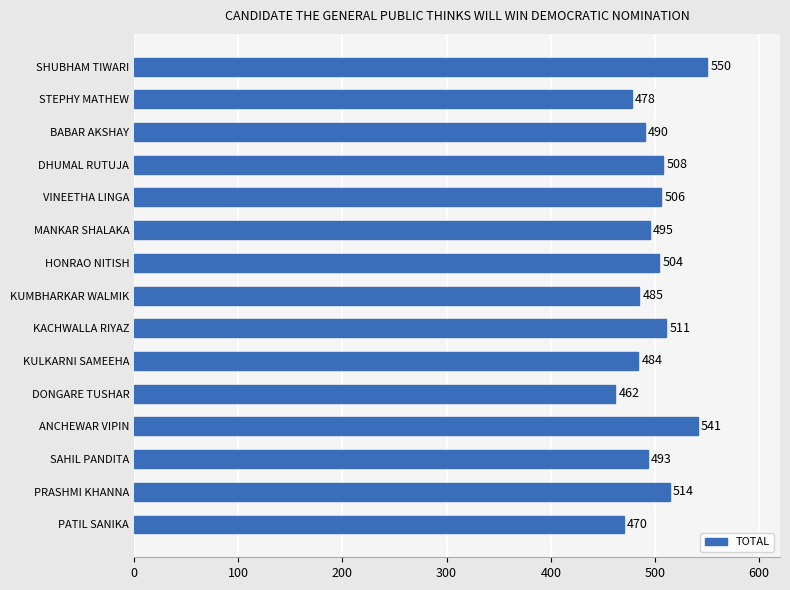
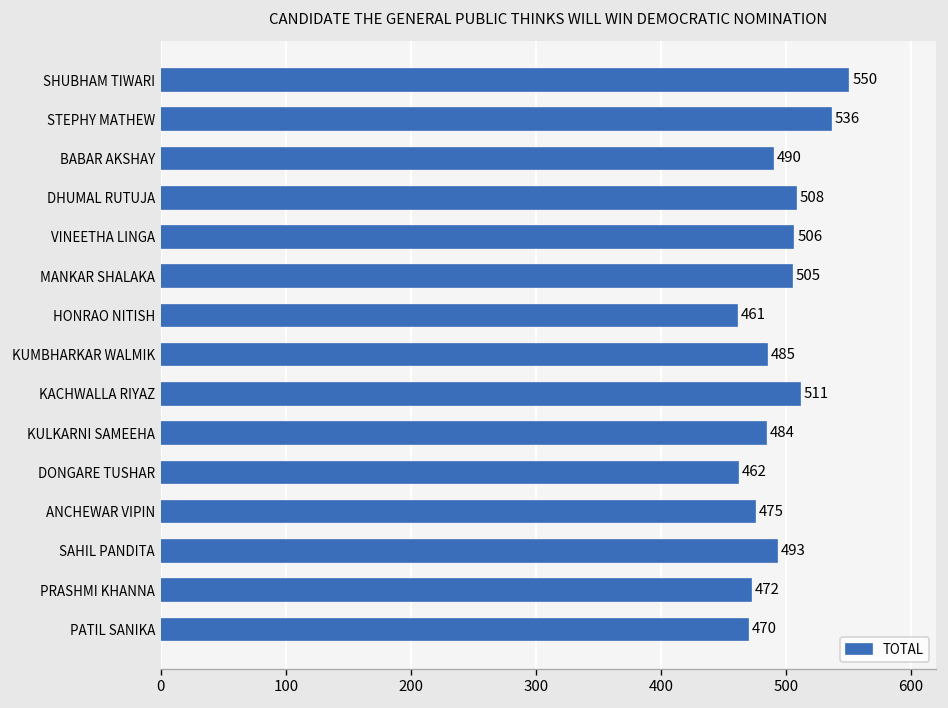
  {
    "SHUBHAM TIWARI": 550,
-   "STEPHY MATHEW": 478,
+   "STEPHY MATHEW": 536,
    "BABAR AKSHAY": 490,
    "DHUMAL RUTUJA": 508,
    "VINEETHA LINGA": 506,
-   "MANKAR SHALAKA": 495,
-   "HONRAO NITISH": 504,
+   "MANKAR SHALAKA": 505,
+   "HONRAO NITISH": 461,
    "KUMBHARKAR WALMIK": 485,
    "KACHWALLA RIYAZ": 511,
    "KULKARNI SAMEEHA": 484,
    "DONGARE TUSHAR": 462,
-   "ANCHEWAR VIPIN": 541,
+   "ANCHEWAR VIPIN": 475,
    "SAHIL PANDITA": 493,
-   "PRASHMI KHANNA": 514,
+   "PRASHMI KHANNA": 472,
    "PATIL SANIKA": 470
  }
